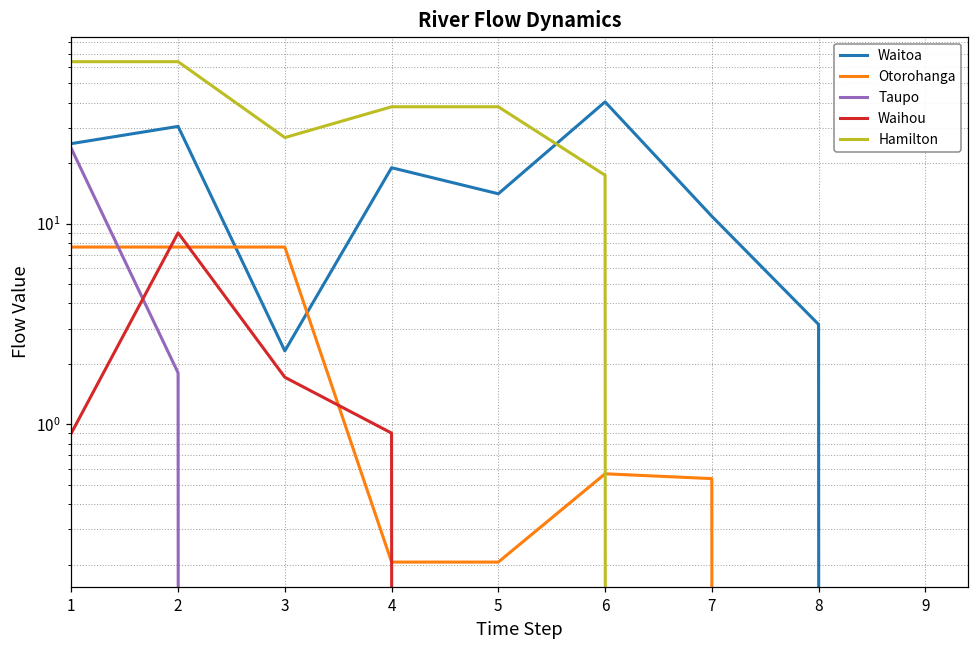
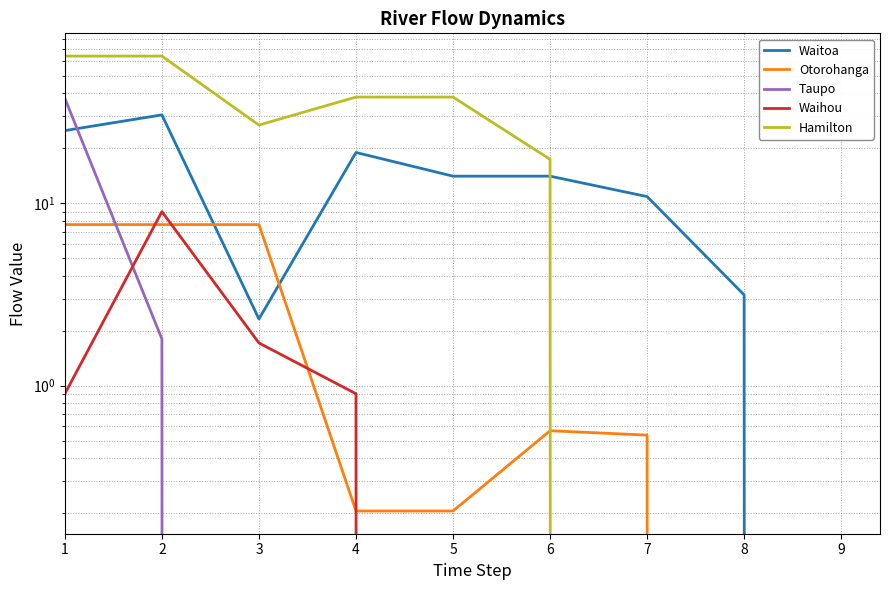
  {
    "Waitoa": {
      "1": 25,
      "2": 31,
      "3": 2.3,
      "4": 19,
      "5": 14,
-     "6": 40,
+     "6": 14,
      "7": 11,
      "8": 3.1
    },
    "Otorohanga": {
      "1": 7.6,
      "2": 7.6,
      "3": 7.6,
      "4": 0.21,
      "5": 0.21,
      "6": 0.57,
      "7": 0.54
    },
    "Taupo": {
-     "1": 24,
+     "1": 38,
      "2": 1.8
    },
    "Waihou": {
      "1": 0.9,
      "2": 9,
      "3": 1.7,
      "4": 0.9
    },
    "Hamilton": {
      "1": 64,
      "2": 64,
      "3": 27,
      "4": 38,
      "5": 38,
      "6": 17
    }
  }
